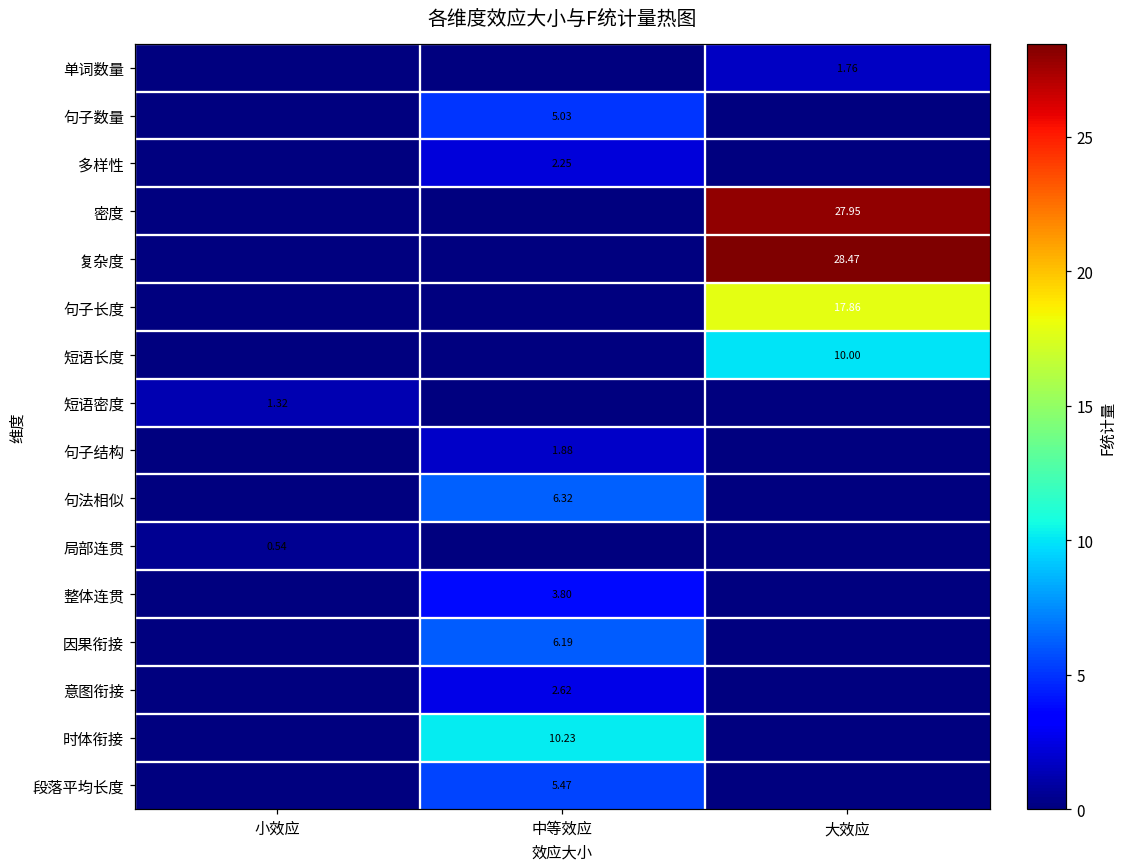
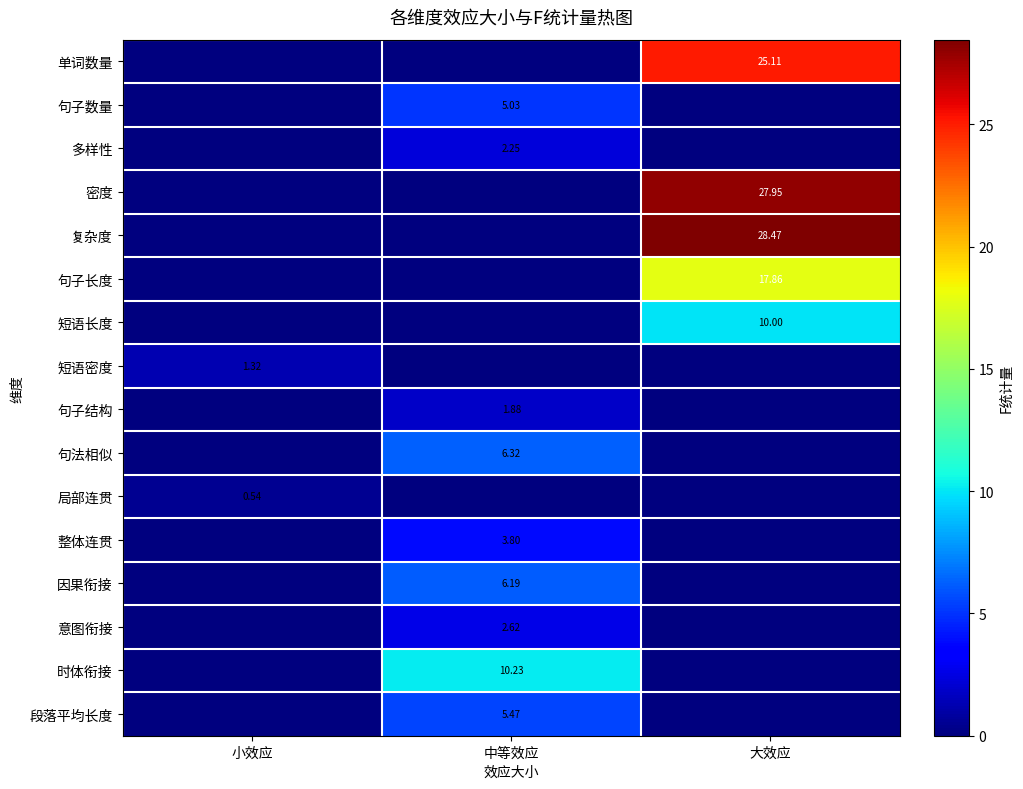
  {
    "单词数量": {
-     "大效应": 1.76
+     "大效应": 25.11
    },
    "句子数量": {
      "中等效应": 5.03
    },
    "多样性": {
      "中等效应": 2.25
    },
    "密度": {
      "大效应": 27.95
    },
    "复杂度": {
      "大效应": 28.47
    },
    "句子长度": {
      "大效应": 17.86
    },
    "短语长度": {
      "大效应": 10.00
    },
    "短语密度": {
      "小效应": 1.32
    },
    "句子结构": {
      "中等效应": 1.88
    },
    "句法相似": {
      "中等效应": 6.32
    },
    "局部连贯": {
      "小效应": 0.54
    },
    "整体连贯": {
      "中等效应": 3.80
    },
    "因果衔接": {
      "中等效应": 6.19
    },
    "意图衔接": {
      "中等效应": 2.62
    },
    "时体衔接": {
      "中等效应": 10.23
    },
    "段落平均长度": {
      "中等效应": 5.47
    }
  }
